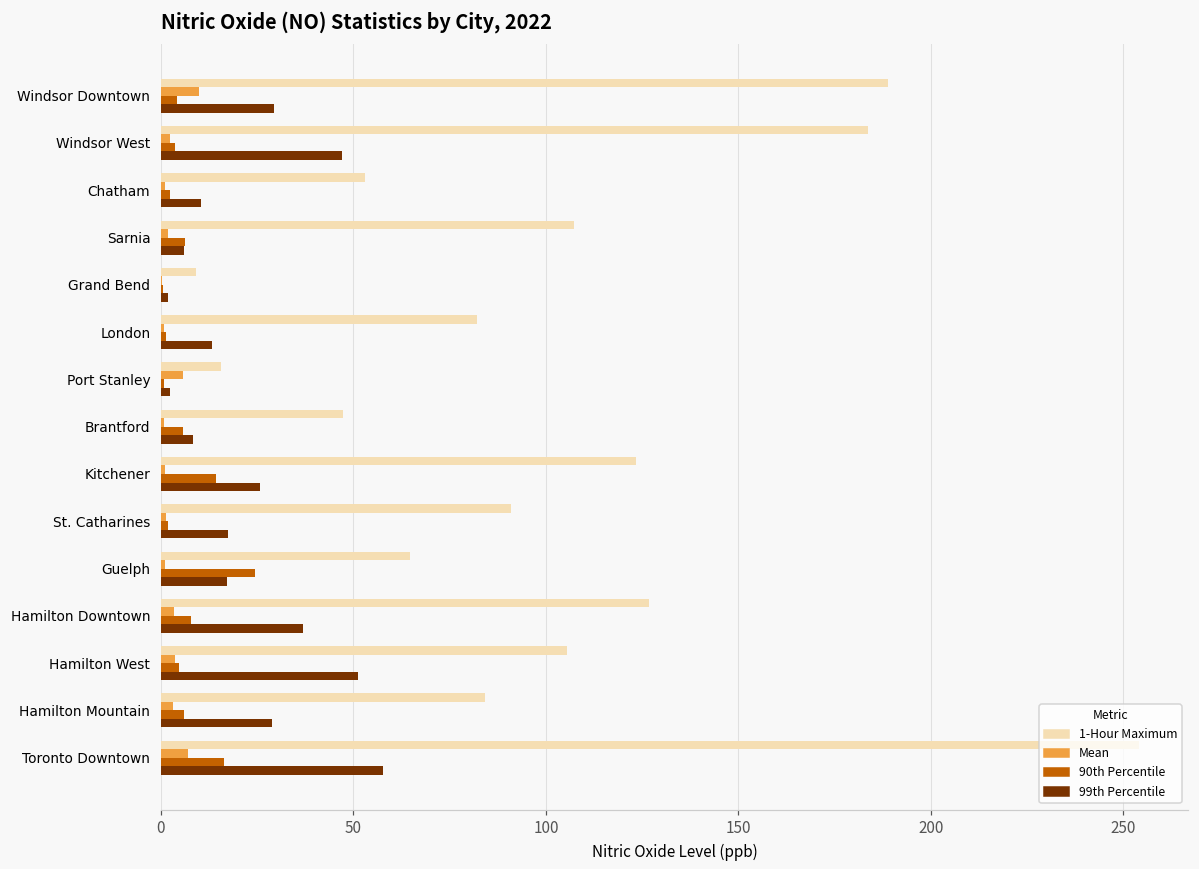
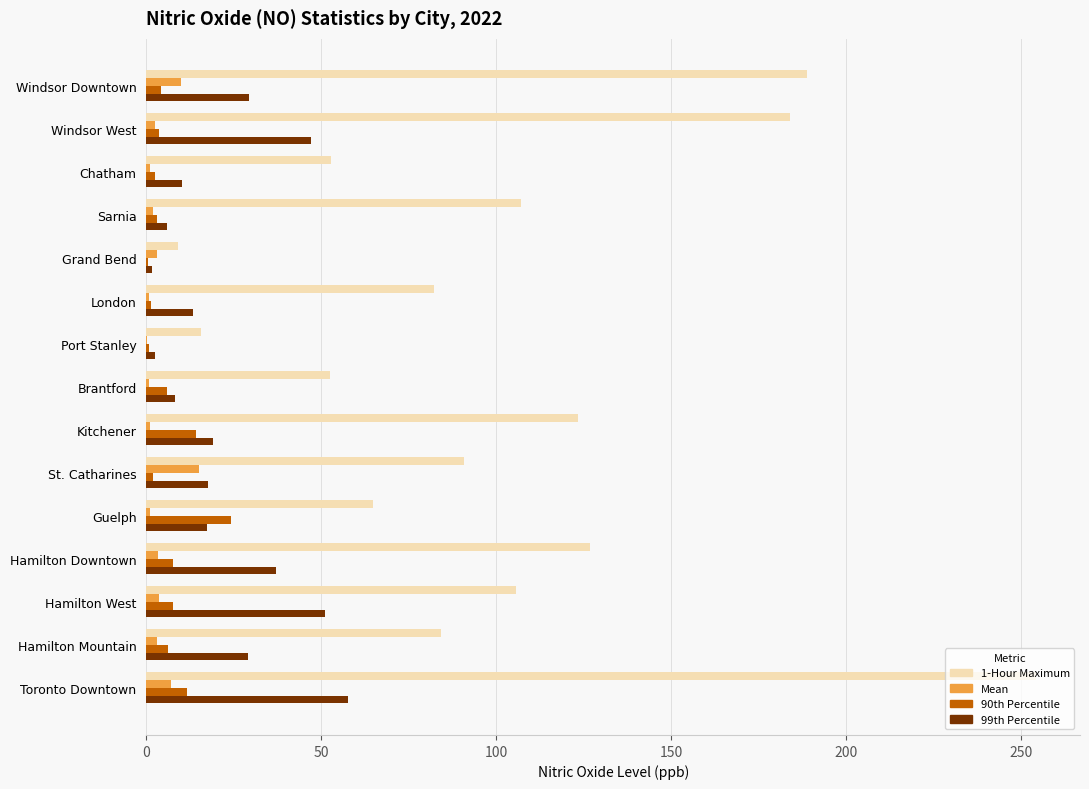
  {
    "1-Hour Maximum": {
      "Windsor Downtown": 189,
      "Windsor West": 184,
      "Chatham": 53,
      "Sarnia": 107,
      "Grand Bend": 9,
      "London": 82,
      "Port Stanley": 16,
-     "Brantford": 47,
+     "Brantford": 53,
      "Kitchener": 123,
      "St. Catharines": 91,
      "Guelph": 65,
      "Hamilton Downtown": 127,
      "Hamilton West": 106,
      "Hamilton Mountain": 84
    },
    "Mean": {
      "Windsor Downtown": 10,
      "Windsor West": 2,
      "Chatham": 1,
      "Sarnia": 2,
-     "Grand Bend": 0,
+     "Grand Bend": 3,
      "London": 1,
-     "Port Stanley": 6,
+     "Port Stanley": 0,
      "Kitchener": 1,
-     "St. Catharines": 1,
+     "St. Catharines": 15,
      "Guelph": 1,
      "Hamilton Downtown": 3,
      "Hamilton West": 4,
      "Hamilton Mountain": 3,
      "Toronto Downtown": 7
    },
    "90th Percentile": {
      "Windsor Downtown": 4,
      "Windsor West": 4,
      "Chatham": 2,
-     "Sarnia": 6,
+     "Sarnia": 3,
      "London": 1,
      "Brantford": 6,
      "Kitchener": 14,
      "St. Catharines": 2,
      "Guelph": 24,
      "Hamilton Downtown": 8,
-     "Hamilton West": 5,
+     "Hamilton West": 8,
      "Hamilton Mountain": 6,
-     "Toronto Downtown": 16
+     "Toronto Downtown": 12
    },
    "99th Percentile": {
      "Windsor Downtown": 29,
      "Windsor West": 47,
      "Chatham": 10,
      "Sarnia": 6,
      "Grand Bend": 2,
      "London": 13,
      "Port Stanley": 2,
      "Brantford": 8,
-     "Kitchener": 26,
+     "Kitchener": 19,
      "St. Catharines": 18,
      "Guelph": 17,
      "Hamilton Downtown": 37,
      "Hamilton West": 51,
      "Hamilton Mountain": 29,
      "Toronto Downtown": 58
    }
  }
